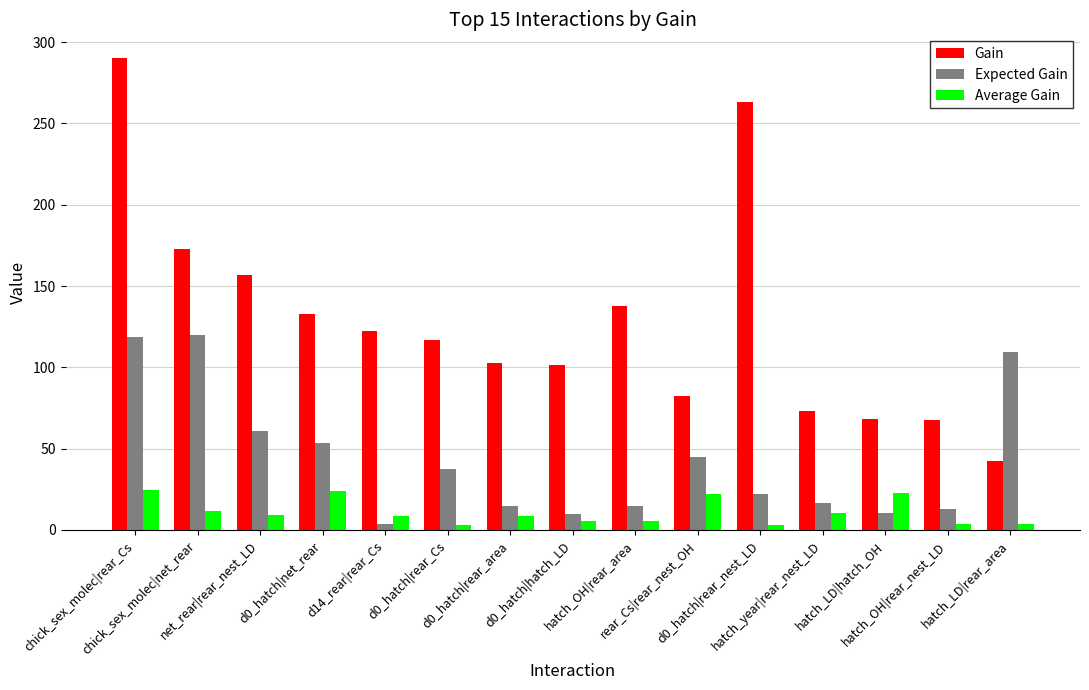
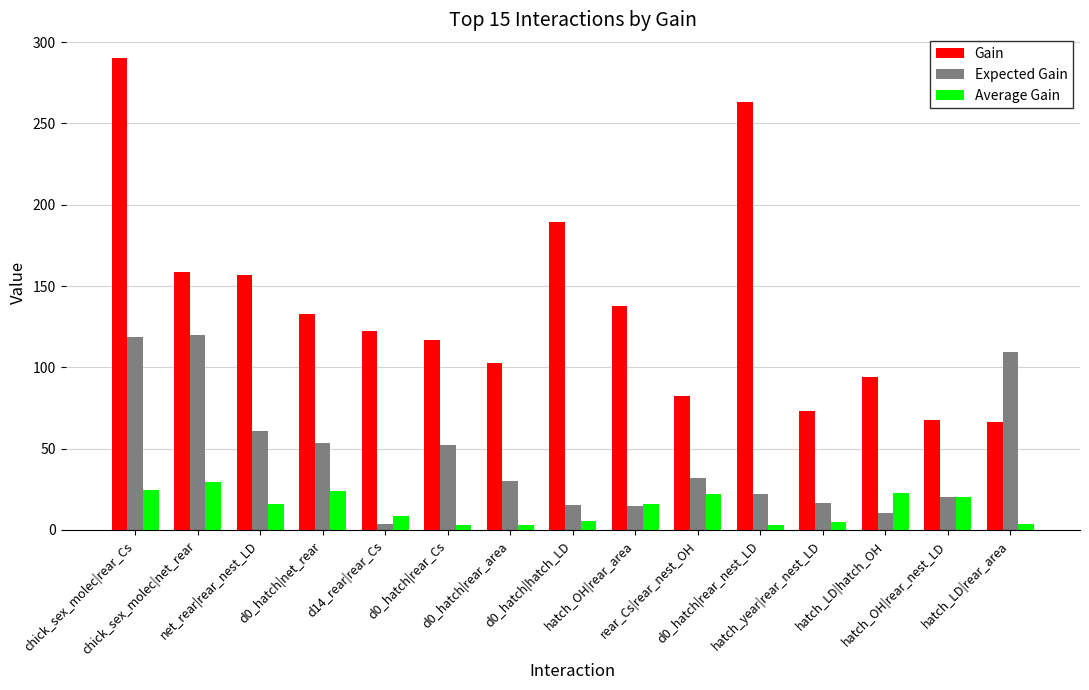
  {
    "Gain": {
      "chick_sex_molec|rear_Cs": 290,
-     "chick_sex_molec|net_rear": 173,
+     "chick_sex_molec|net_rear": 158,
      "net_rear|rear_nest_LD": 157,
      "d0_hatch|net_rear": 133,
      "d14_rear|rear_Cs": 123,
      "d0_hatch|rear_Cs": 117,
      "d0_hatch|rear_area": 102,
-     "d0_hatch|hatch_LD": 101,
+     "d0_hatch|hatch_LD": 189,
      "hatch_OH|rear_area": 138,
      "rear_Cs|rear_nest_OH": 83,
      "d0_hatch|rear_nest_LD": 263,
      "hatch_year|rear_nest_LD": 73,
-     "hatch_LD|hatch_OH": 69,
+     "hatch_LD|hatch_OH": 94,
      "hatch_OH|rear_nest_LD": 68,
-     "hatch_LD|rear_area": 43
+     "hatch_LD|rear_area": 66
    },
    "Expected Gain": {
      "chick_sex_molec|rear_Cs": 119,
      "chick_sex_molec|net_rear": 120,
      "net_rear|rear_nest_LD": 61,
      "d0_hatch|net_rear": 53,
      "d14_rear|rear_Cs": 4,
-     "d0_hatch|rear_Cs": 38,
-     "d0_hatch|rear_area": 15,
-     "d0_hatch|hatch_LD": 10,
+     "d0_hatch|rear_Cs": 52,
+     "d0_hatch|rear_area": 30,
+     "d0_hatch|hatch_LD": 15,
      "hatch_OH|rear_area": 15,
-     "rear_Cs|rear_nest_OH": 45,
+     "rear_Cs|rear_nest_OH": 32,
      "d0_hatch|rear_nest_LD": 22,
      "hatch_year|rear_nest_LD": 17,
      "hatch_LD|hatch_OH": 11,
-     "hatch_OH|rear_nest_LD": 13,
+     "hatch_OH|rear_nest_LD": 20,
      "hatch_LD|rear_area": 110
    },
    "Average Gain": {
      "chick_sex_molec|rear_Cs": 25,
-     "chick_sex_molec|net_rear": 12,
-     "net_rear|rear_nest_LD": 9,
+     "chick_sex_molec|net_rear": 29,
+     "net_rear|rear_nest_LD": 16,
      "d0_hatch|net_rear": 24,
      "d14_rear|rear_Cs": 9,
      "d0_hatch|rear_Cs": 3,
-     "d0_hatch|rear_area": 9,
+     "d0_hatch|rear_area": 3,
      "d0_hatch|hatch_LD": 6,
-     "hatch_OH|rear_area": 5,
+     "hatch_OH|rear_area": 16,
      "rear_Cs|rear_nest_OH": 22,
      "d0_hatch|rear_nest_LD": 3,
-     "hatch_year|rear_nest_LD": 10,
+     "hatch_year|rear_nest_LD": 5,
      "hatch_LD|hatch_OH": 23,
-     "hatch_OH|rear_nest_LD": 4,
+     "hatch_OH|rear_nest_LD": 20,
      "hatch_LD|rear_area": 4
    }
  }
